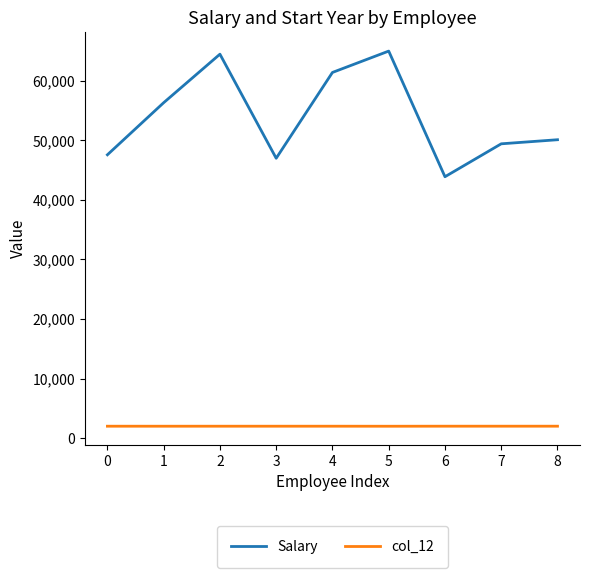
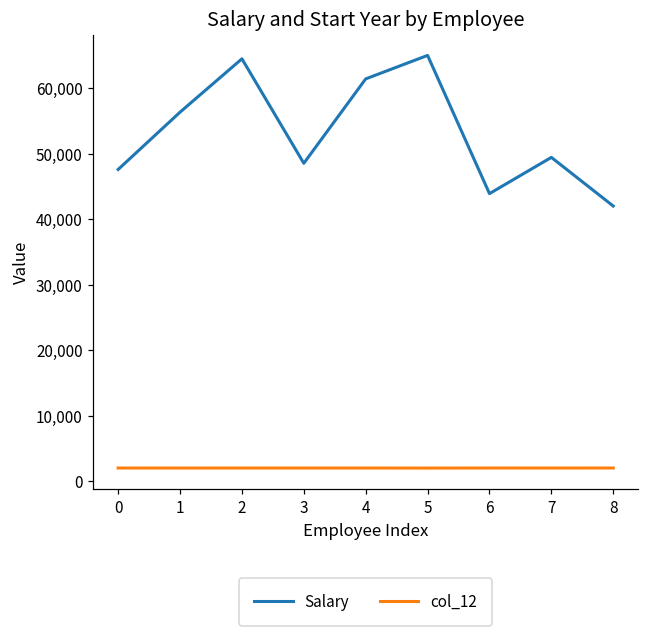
  {
    "Salary": {
      "0": "48,000",
      "1": "56,000",
      "2": "64,000",
-     "3": "47,000",
+     "3": "49,000",
      "4": "61,000",
      "5": "65,000",
      "6": "44,000",
      "7": "49,000",
-     "8": "50,000"
+     "8": "42,000"
    },
    "col_12": {
      "0": "2,000",
      "1": "2,000",
      "2": "2,000",
      "3": "2,000",
      "4": "2,000",
      "5": "2,000",
      "6": "2,000",
      "7": "2,000",
      "8": "2,000"
    }
  }
